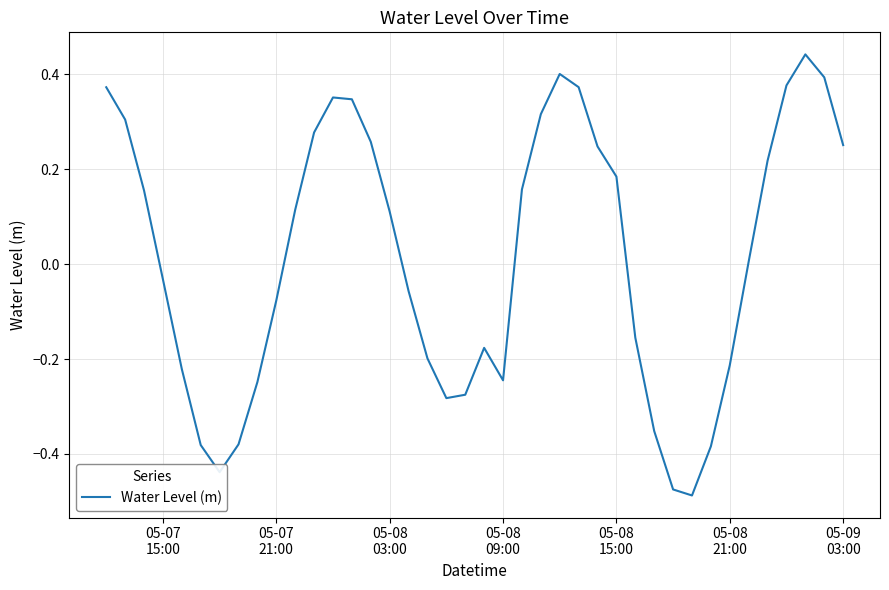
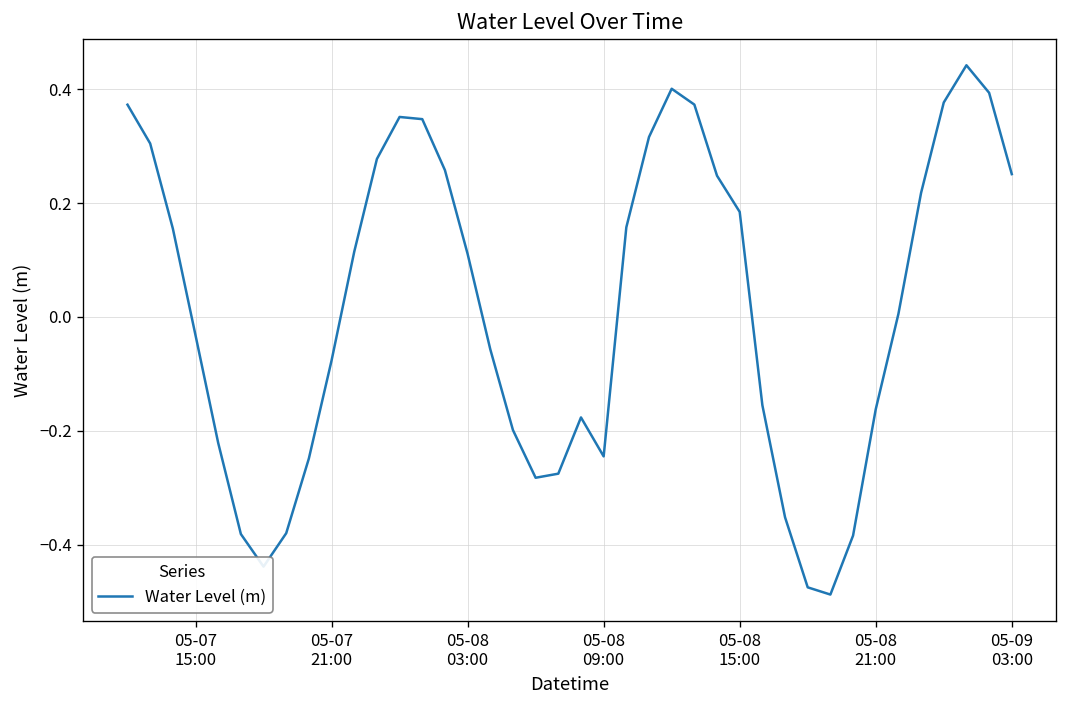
  {
    "05-07 15:00": -0.03,
    "05-07 21:00": -0.08,
    "05-08 03:00": 0.11,
    "05-08 09:00": -0.24,
    "05-08 15:00": 0.18,
-   "05-08 21:00": -0.21,
+   "05-08 21:00": -0.16,
    "05-09 03:00": 0.25
  }
